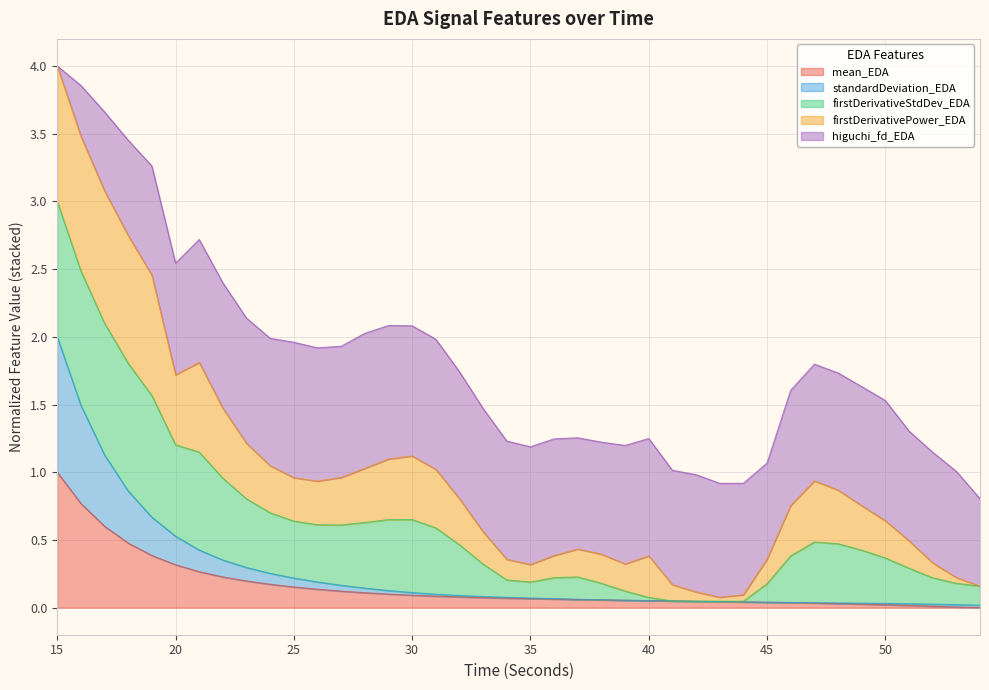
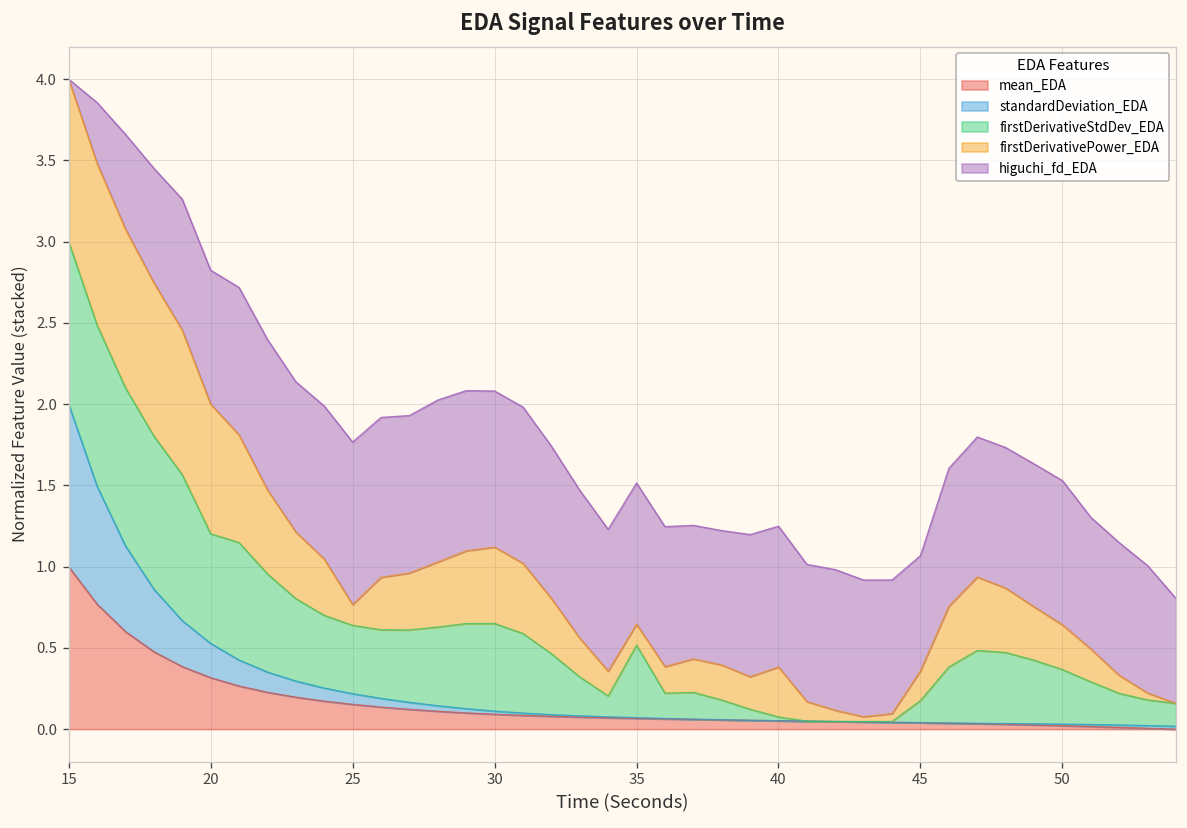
  {
    "mean_EDA": {
      "15": 1.00,
      "20": 0.32,
      "25": 0.15,
      "30": 0.09
    },
    "standardDeviation_EDA": {
      "15": 1.00,
      "20": 0.21,
      "25": 0.07,
      "30": 0.02
    },
    "firstDerivativeStdDev_EDA": {
      "15": 1.00,
      "20": 0.67,
      "25": 0.42,
      "30": 0.54,
-     "35": 0.12,
+     "35": 0.45,
      "40": 0.02,
      "45": 0.14,
      "50": 0.34
    },
    "firstDerivativePower_EDA": {
-     "20": 0.52,
-     "25": 0.32,
+     "20": 0.80,
+     "25": 0.13,
      "30": 0.47,
      "35": 0.13,
      "40": 0.31,
      "45": 0.18,
      "50": 0.27
    },
    "higuchi_fd_EDA": {
      "20": 0.82,
      "25": 1.00,
      "30": 0.96,
      "35": 0.87,
      "40": 0.87,
      "45": 0.71,
      "50": 0.89
    }
  }
